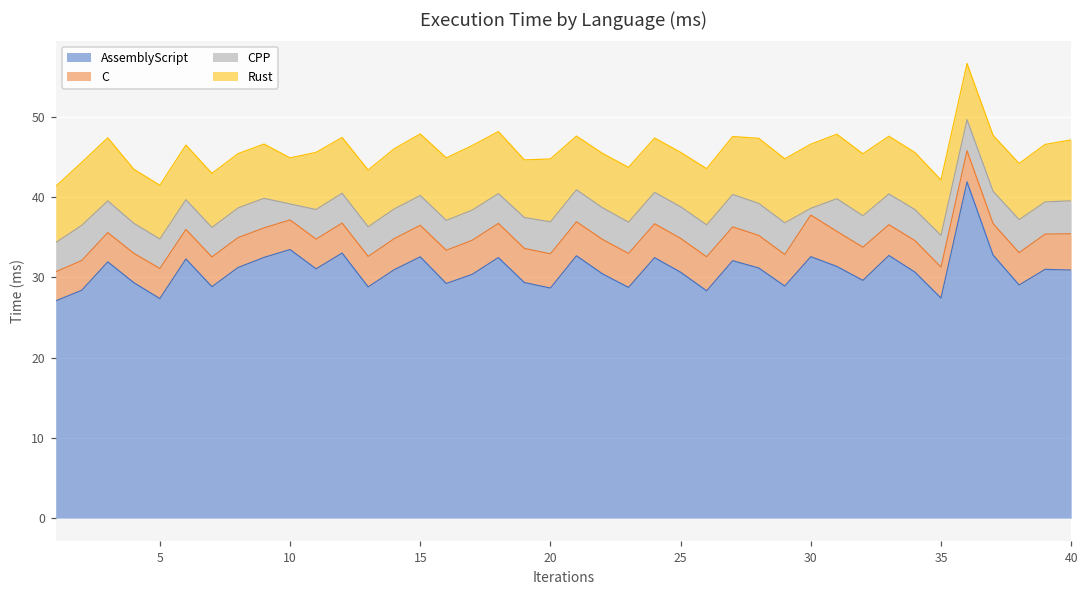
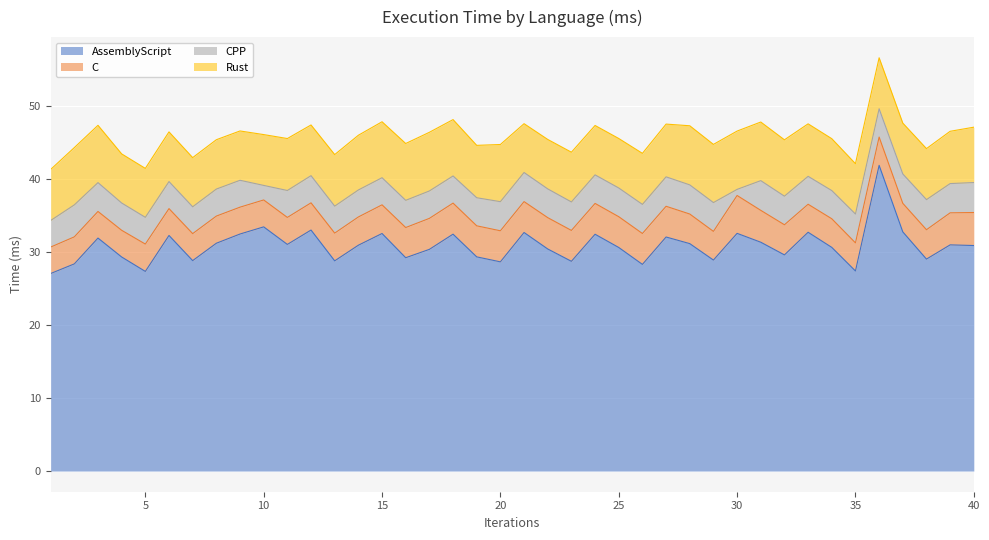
  {
    "AssemblyScript": {
      "5": 27,
      "10": 33,
      "15": 33,
      "20": 29,
      "25": 31,
      "30": 33,
      "35": 27,
      "40": 31
    },
    "C": {
      "5": 4,
      "10": 4,
      "15": 4,
      "20": 4,
      "25": 4,
      "30": 5,
      "35": 4,
      "40": 5
    },
    "CPP": {
      "5": 4,
      "10": 2,
      "15": 4,
      "20": 4,
      "25": 4,
      "30": 1,
      "35": 4,
      "40": 4
    },
    "Rust": {
      "5": 7,
-     "10": 6,
+     "10": 7,
      "15": 8,
      "20": 8,
      "25": 7,
      "30": 8,
      "35": 7,
      "40": 8
    }
  }
